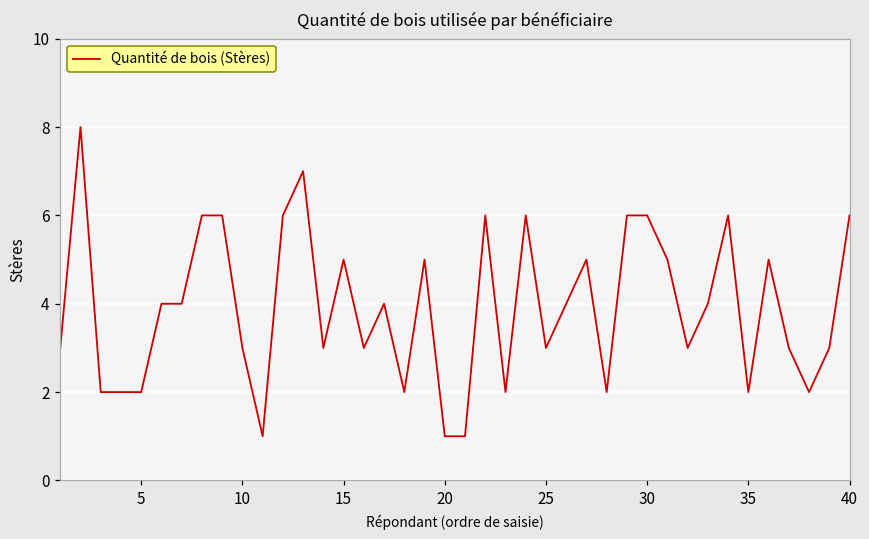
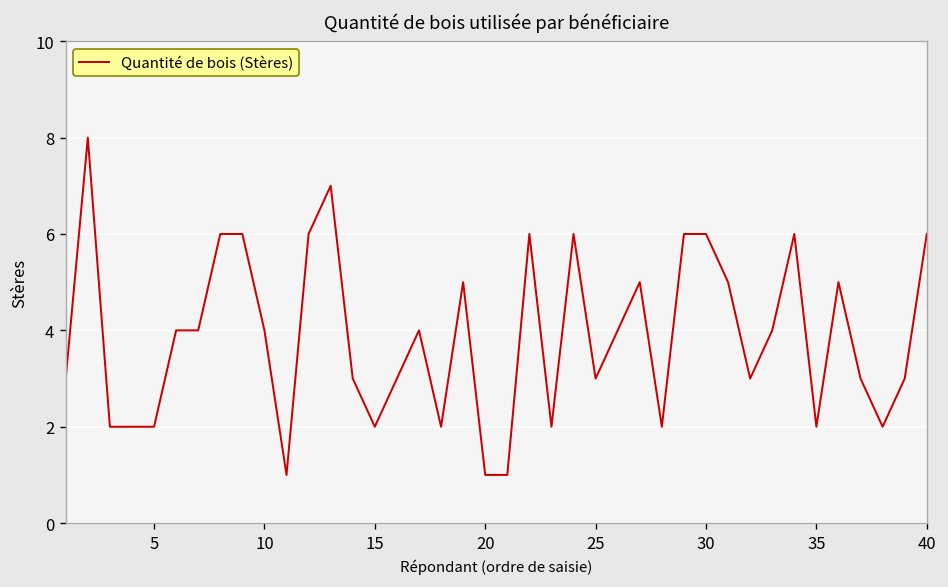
  {
    "5": 2,
-   "10": 3,
-   "15": 5,
+   "10": 4,
+   "15": 2,
    "20": 1,
    "25": 3,
    "30": 6,
    "35": 2,
    "40": 6
  }
